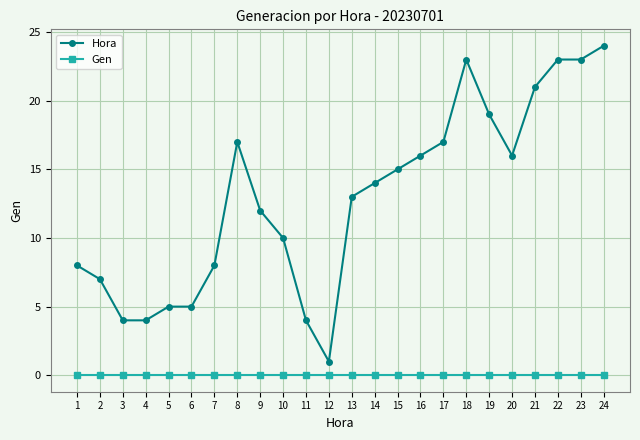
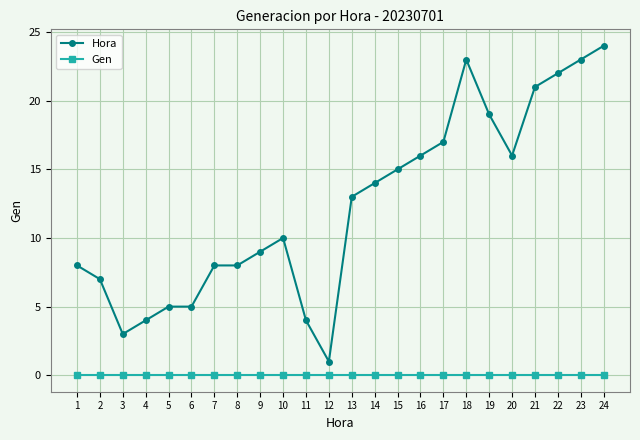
  {
    "Hora": {
      "1": 8,
      "2": 7,
-     "3": 4,
+     "3": 3,
      "4": 4,
      "5": 5,
      "6": 5,
      "7": 8,
-     "8": 17,
-     "9": 12,
+     "8": 8,
+     "9": 9,
      "10": 10,
      "11": 4,
      "12": 1,
      "13": 13,
      "14": 14,
      "15": 15,
      "16": 16,
      "17": 17,
      "18": 23,
      "19": 19,
      "20": 16,
      "21": 21,
-     "22": 23,
+     "22": 22,
      "23": 23,
      "24": 24
    },
    "Gen": {
      "1": 0,
      "2": 0,
      "3": 0,
      "4": 0,
      "5": 0,
      "6": 0,
      "7": 0,
      "8": 0,
      "9": 0,
      "10": 0,
      "11": 0,
      "12": 0,
      "13": 0,
      "14": 0,
      "15": 0,
      "16": 0,
      "17": 0,
      "18": 0,
      "19": 0,
      "20": 0,
      "21": 0,
      "22": 0,
      "23": 0,
      "24": 0
    }
  }
